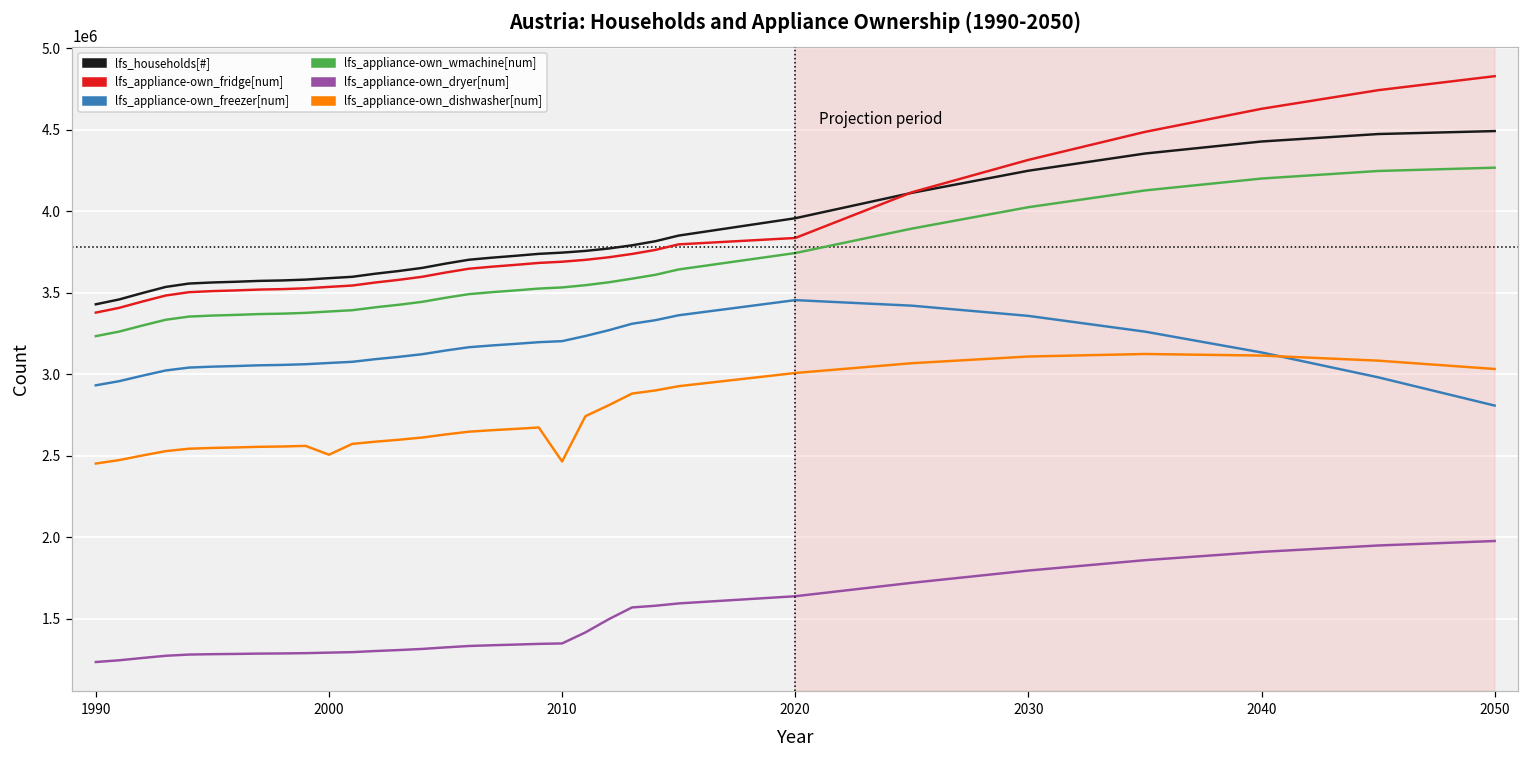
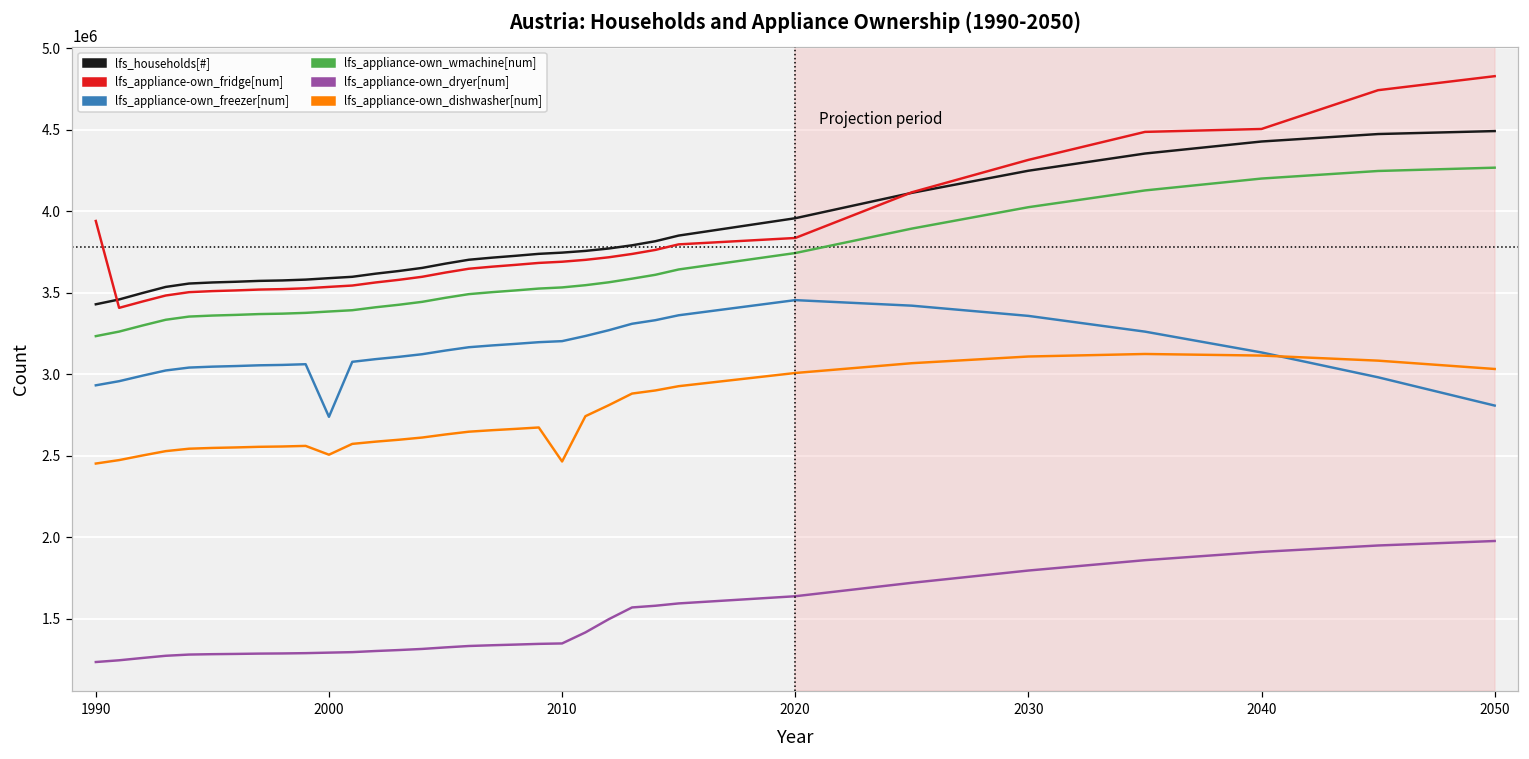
  {
    "lfs_households[#]": {
      "1990": 3430000,
      "2000": 3590000,
      "2010": 3750000,
      "2020": 3960000,
      "2030": 4250000,
      "2040": 4430000,
      "2050": 4490000
    },
    "lfs_appliance-own_fridge[num]": {
-     "1990": 3380000,
+     "1990": 3940000,
      "2000": 3530000,
      "2010": 3690000,
      "2020": 3830000,
      "2030": 4310000,
-     "2040": 4630000,
+     "2040": 4500000,
      "2050": 4830000
    },
    "lfs_appliance-own_freezer[num]": {
      "1990": 2930000,
-     "2000": 3070000,
+     "2000": 2740000,
      "2010": 3200000,
      "2020": 3450000,
      "2030": 3360000,
      "2040": 3130000,
      "2050": 2810000
    },
    "lfs_appliance-own_wmachine[num]": {
      "1990": 3230000,
      "2000": 3380000,
      "2010": 3530000,
      "2020": 3740000,
      "2030": 4020000,
      "2040": 4200000,
      "2050": 4270000
    },
    "lfs_appliance-own_dryer[num]": {
      "1990": 1230000,
      "2000": 1290000,
      "2010": 1350000,
      "2020": 1640000,
      "2030": 1790000,
      "2040": 1910000,
      "2050": 1980000
    },
    "lfs_appliance-own_dishwasher[num]": {
      "1990": 2450000,
      "2000": 2510000,
      "2010": 2460000,
      "2020": 3010000,
      "2030": 3110000,
      "2040": 3110000,
      "2050": 3030000
    }
  }
